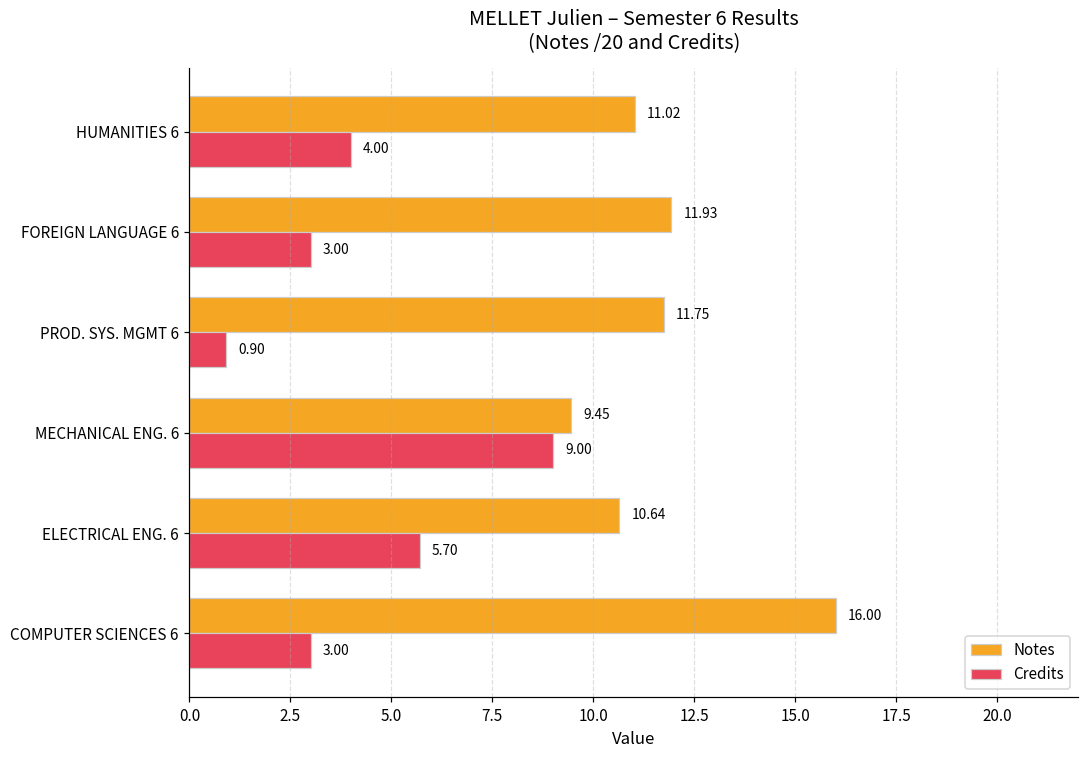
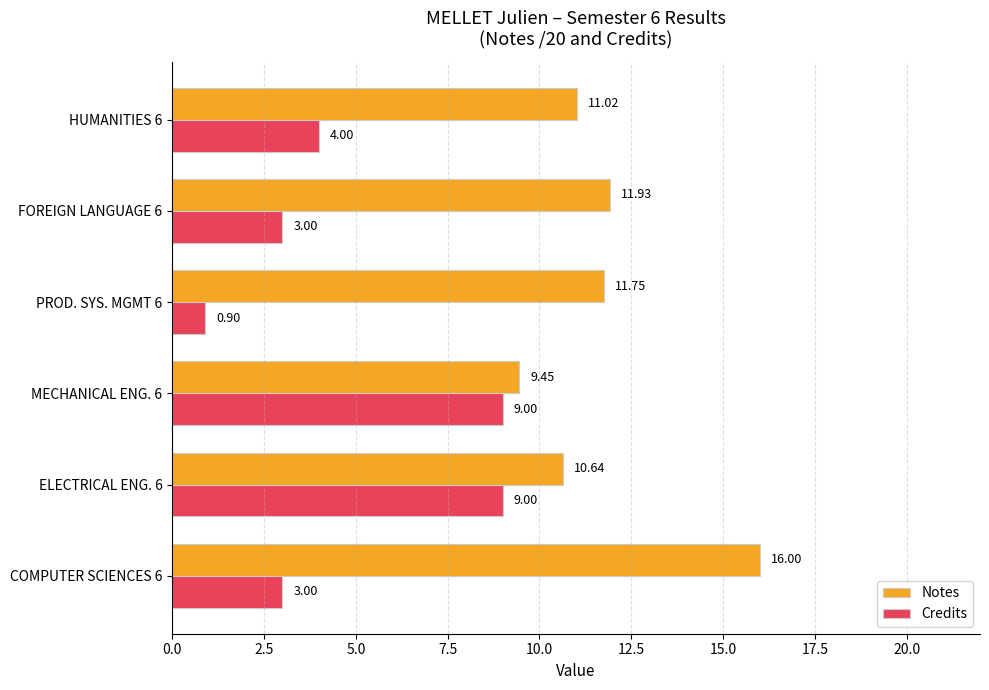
  {
    "Notes": {
      "HUMANITIES 6": 11.02,
      "FOREIGN LANGUAGE 6": 11.93,
      "PROD. SYS. MGMT 6": 11.75,
      "MECHANICAL ENG. 6": 9.45,
      "ELECTRICAL ENG. 6": 10.64,
      "COMPUTER SCIENCES 6": 16.00
    },
    "Credits": {
      "HUMANITIES 6": 4.00,
      "FOREIGN LANGUAGE 6": 3.00,
      "PROD. SYS. MGMT 6": 0.90,
      "MECHANICAL ENG. 6": 9.00,
-     "ELECTRICAL ENG. 6": 5.70,
+     "ELECTRICAL ENG. 6": 9.00,
      "COMPUTER SCIENCES 6": 3.00
    }
  }
